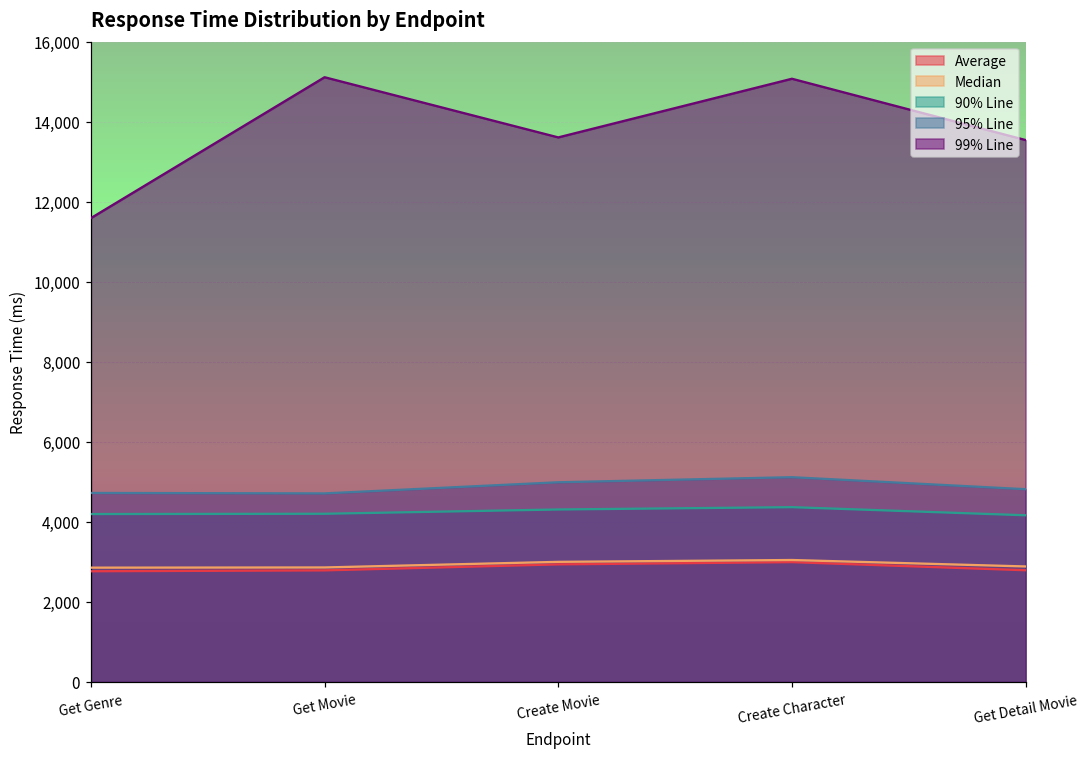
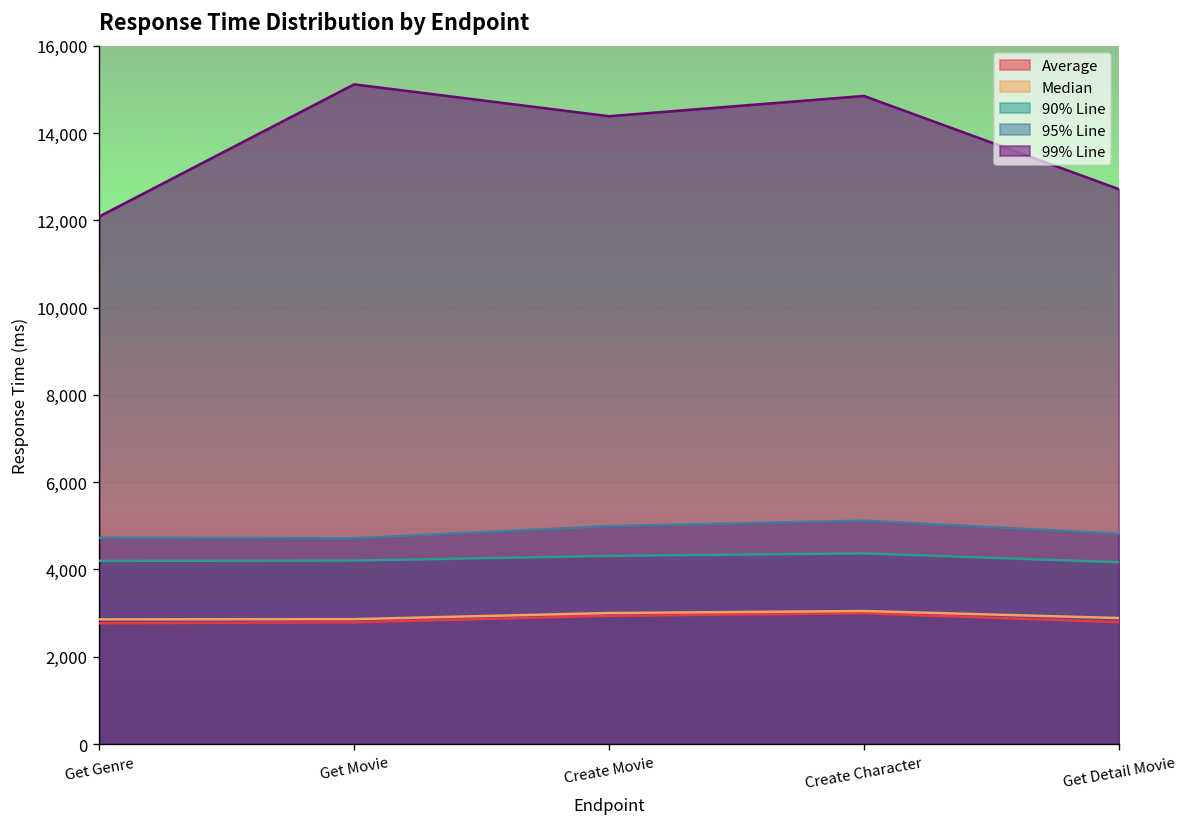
  {
    "Average": {
      "Get Genre": "2,800",
      "Get Movie": "2,800",
      "Get Detail Movie": "2,800"
    },
    "Median": {
      "Get Genre": "2,900",
      "Get Movie": "2,900",
      "Get Detail Movie": "2,900"
    },
    "99% Line": {
-     "Get Genre": "11,600",
+     "Get Genre": "12,100",
      "Get Movie": "15,100",
-     "Create Movie": "13,600",
-     "Create Character": "15,100",
-     "Get Detail Movie": "13,500"
+     "Create Movie": "14,400",
+     "Create Character": "14,800",
+     "Get Detail Movie": "12,700"
    }
  }
